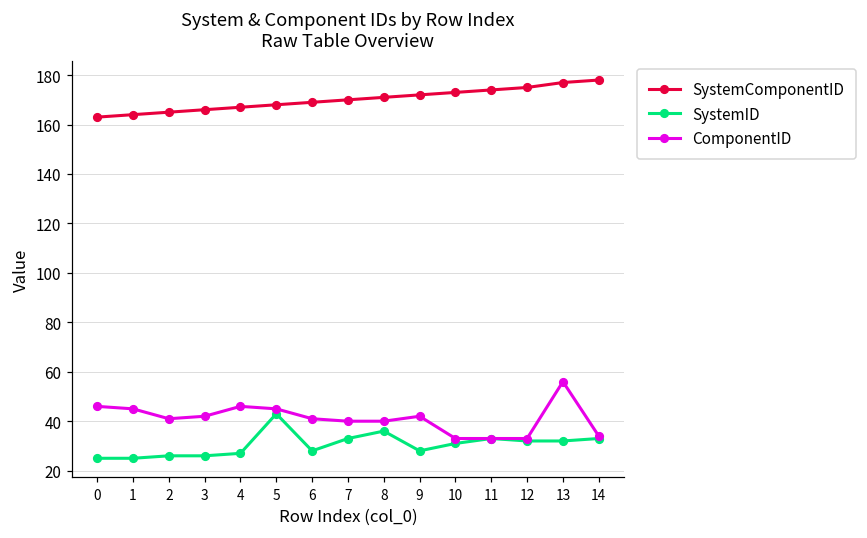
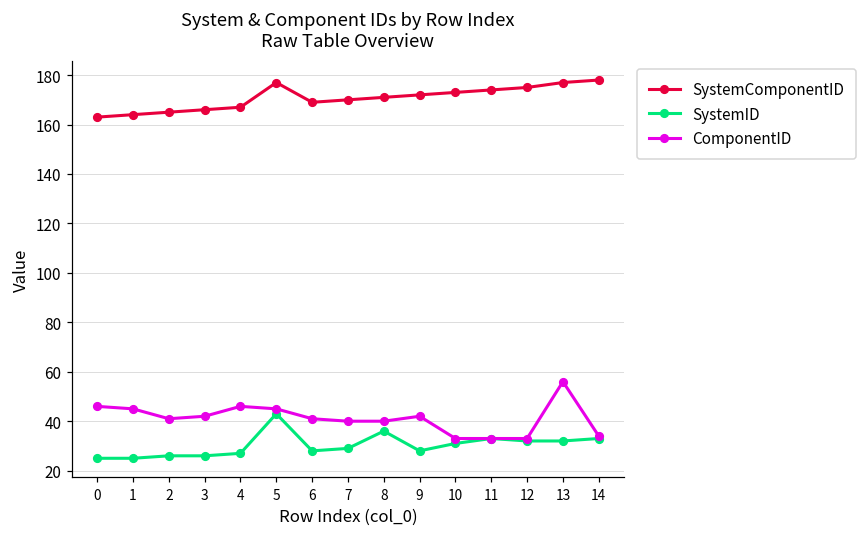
  {
    "SystemComponentID": {
      "0": 163,
      "1": 164,
      "2": 165,
      "3": 166,
      "4": 167,
-     "5": 168,
+     "5": 177,
      "6": 169,
      "7": 170,
      "8": 171,
      "9": 172,
      "10": 173,
      "11": 174,
      "12": 175,
      "13": 177,
      "14": 178
    },
    "SystemID": {
      "0": 25,
      "1": 25,
      "2": 26,
      "3": 26,
      "4": 27,
      "5": 43,
      "6": 28,
-     "7": 33,
+     "7": 29,
      "8": 36,
      "9": 28,
      "10": 31,
      "13": 32
    },
    "ComponentID": {
      "0": 46,
      "1": 45,
      "2": 41,
      "3": 42,
      "4": 46,
      "5": 45,
      "6": 41,
      "7": 40,
      "8": 40,
      "9": 42,
      "10": 33,
      "13": 56
    }
  }
